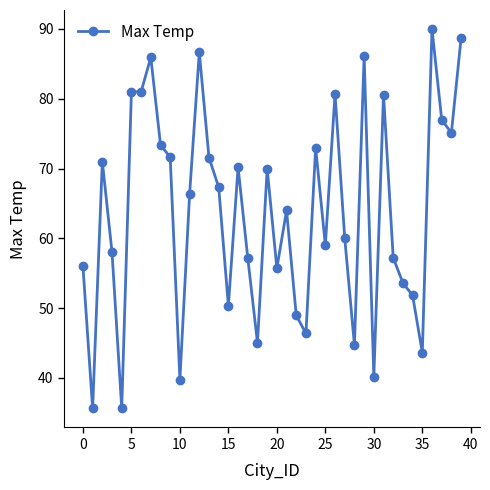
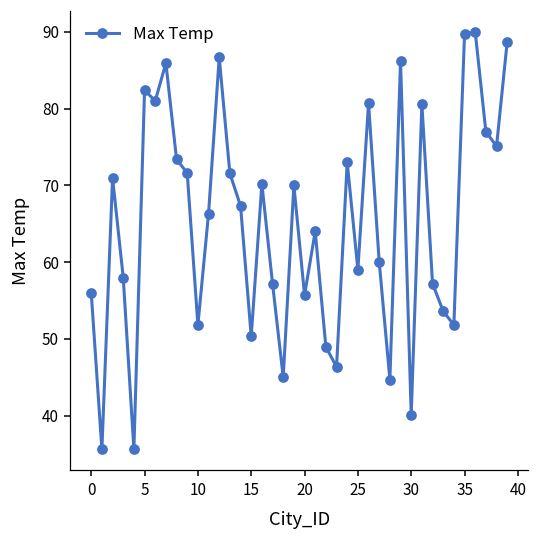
  {
    "0": 56,
-   "5": 81,
-   "10": 40,
+   "5": 82,
+   "10": 52,
    "15": 50,
    "20": 56,
    "25": 59,
    "30": 40,
-   "35": 44
+   "35": 90
  }
